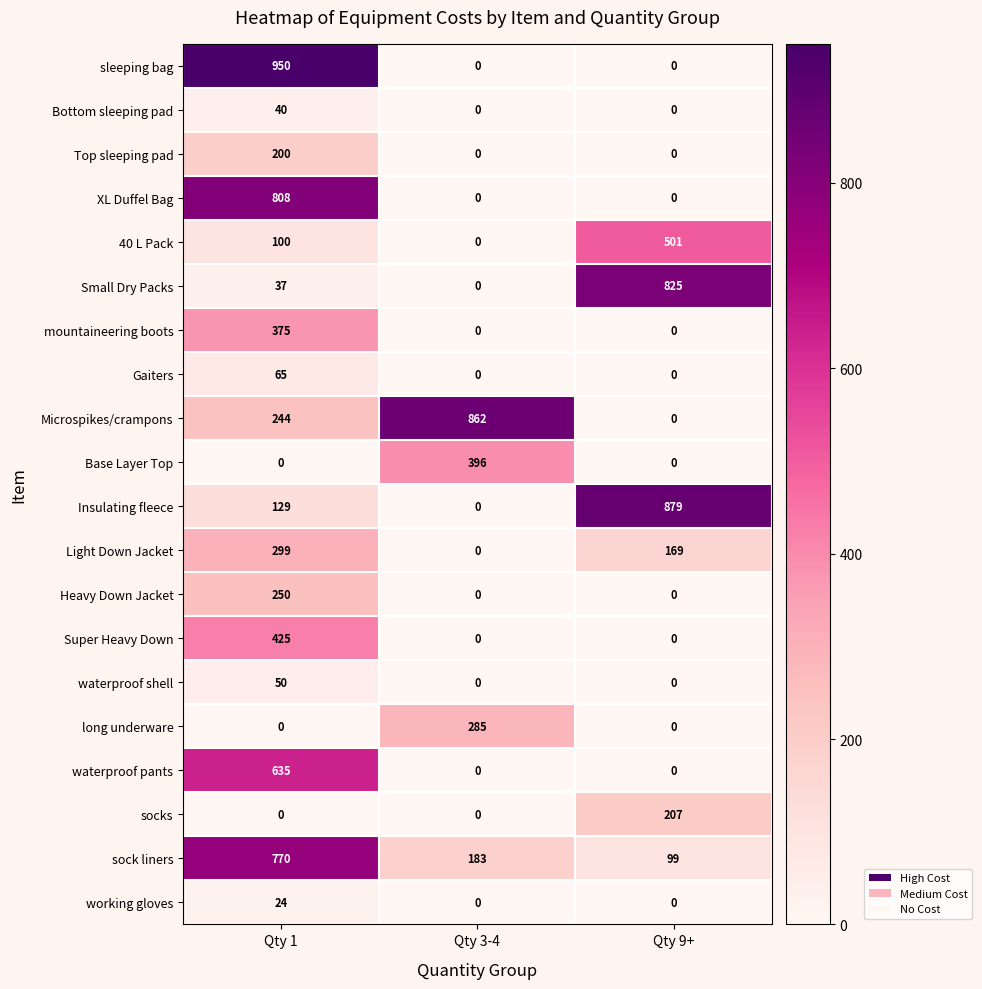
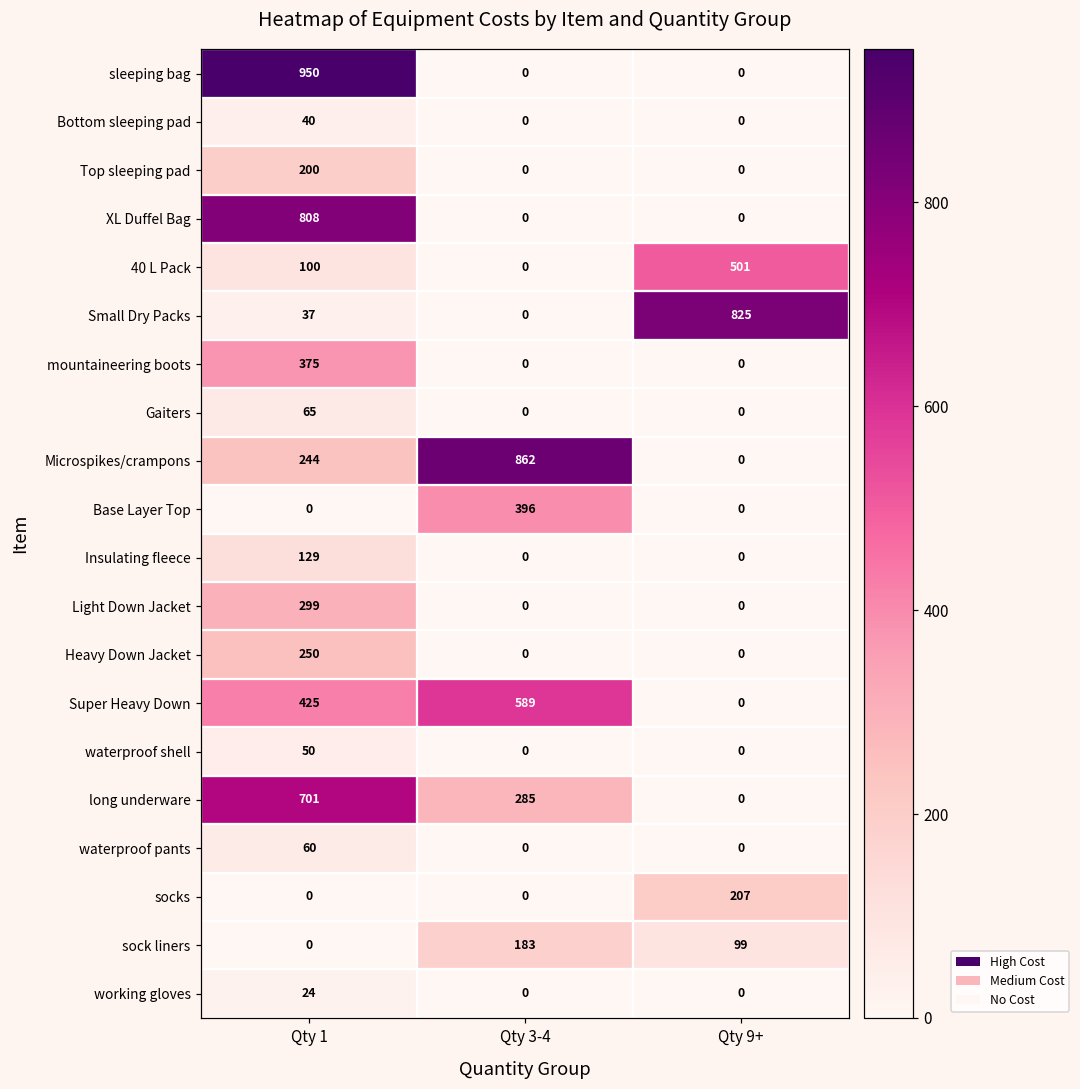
  {
    "sleeping bag": {
      "Qty 1": 950,
      "Qty 3-4": 0,
      "Qty 9+": 0
    },
    "Bottom sleeping pad": {
      "Qty 1": 40,
      "Qty 3-4": 0,
      "Qty 9+": 0
    },
    "Top sleeping pad": {
      "Qty 1": 200,
      "Qty 3-4": 0,
      "Qty 9+": 0
    },
    "XL Duffel Bag": {
      "Qty 1": 808,
      "Qty 3-4": 0,
      "Qty 9+": 0
    },
    "40 L Pack": {
      "Qty 1": 100,
      "Qty 3-4": 0,
      "Qty 9+": 501
    },
    "Small Dry Packs": {
      "Qty 1": 37,
      "Qty 3-4": 0,
      "Qty 9+": 825
    },
    "mountaineering boots": {
      "Qty 1": 375,
      "Qty 3-4": 0,
      "Qty 9+": 0
    },
    "Gaiters": {
      "Qty 1": 65,
      "Qty 3-4": 0,
      "Qty 9+": 0
    },
    "Microspikes/crampons": {
      "Qty 1": 244,
      "Qty 3-4": 862,
      "Qty 9+": 0
    },
    "Base Layer Top": {
      "Qty 1": 0,
      "Qty 3-4": 396,
      "Qty 9+": 0
    },
    "Insulating fleece": {
      "Qty 1": 129,
      "Qty 3-4": 0,
-     "Qty 9+": 879
+     "Qty 9+": 0
    },
    "Light Down Jacket": {
      "Qty 1": 299,
      "Qty 3-4": 0,
-     "Qty 9+": 169
+     "Qty 9+": 0
    },
    "Heavy Down Jacket": {
      "Qty 1": 250,
      "Qty 3-4": 0,
      "Qty 9+": 0
    },
    "Super Heavy Down": {
      "Qty 1": 425,
-     "Qty 3-4": 0,
+     "Qty 3-4": 589,
      "Qty 9+": 0
    },
    "waterproof shell": {
      "Qty 1": 50,
      "Qty 3-4": 0,
      "Qty 9+": 0
    },
    "long underware": {
-     "Qty 1": 0,
+     "Qty 1": 701,
      "Qty 3-4": 285,
      "Qty 9+": 0
    },
    "waterproof pants": {
-     "Qty 1": 635,
+     "Qty 1": 60,
      "Qty 3-4": 0,
      "Qty 9+": 0
    },
    "socks": {
      "Qty 1": 0,
      "Qty 3-4": 0,
      "Qty 9+": 207
    },
    "sock liners": {
-     "Qty 1": 770,
+     "Qty 1": 0,
      "Qty 3-4": 183,
      "Qty 9+": 99
    },
    "working gloves": {
      "Qty 1": 24,
      "Qty 3-4": 0,
      "Qty 9+": 0
    }
  }
